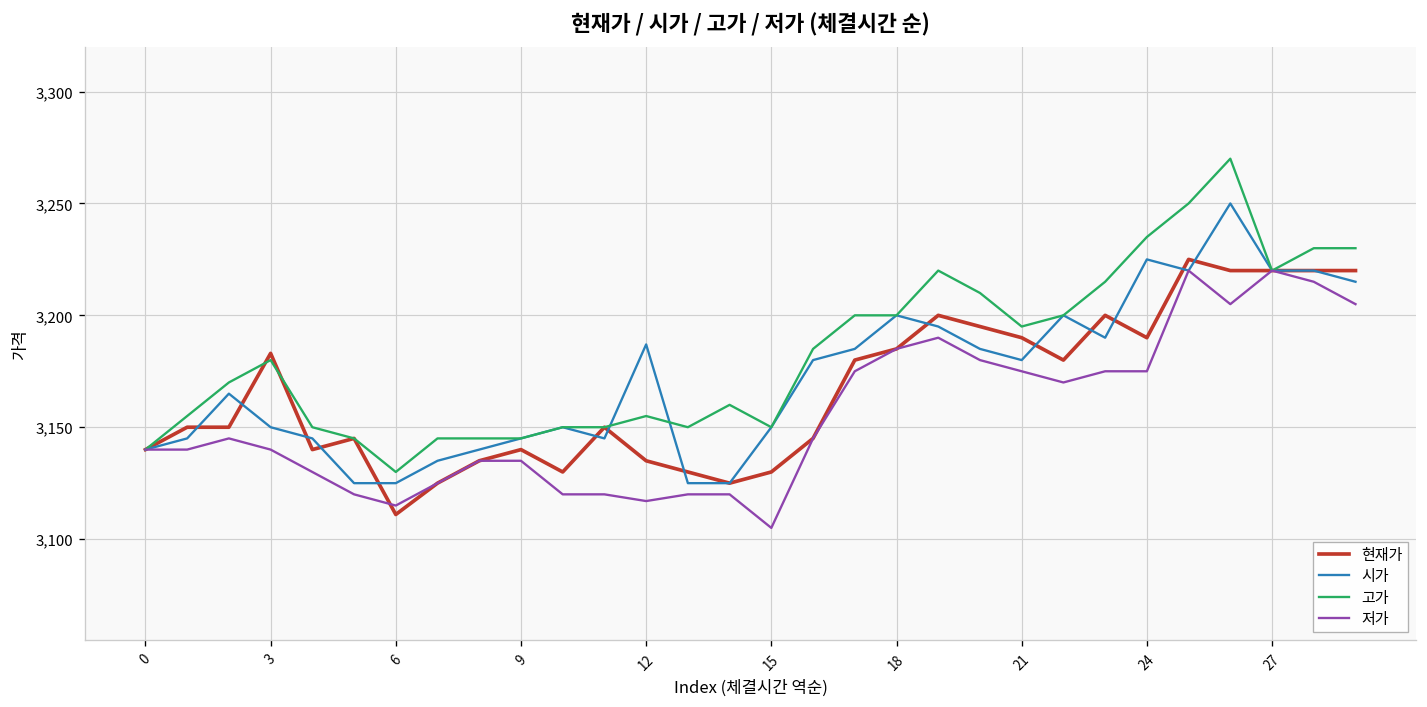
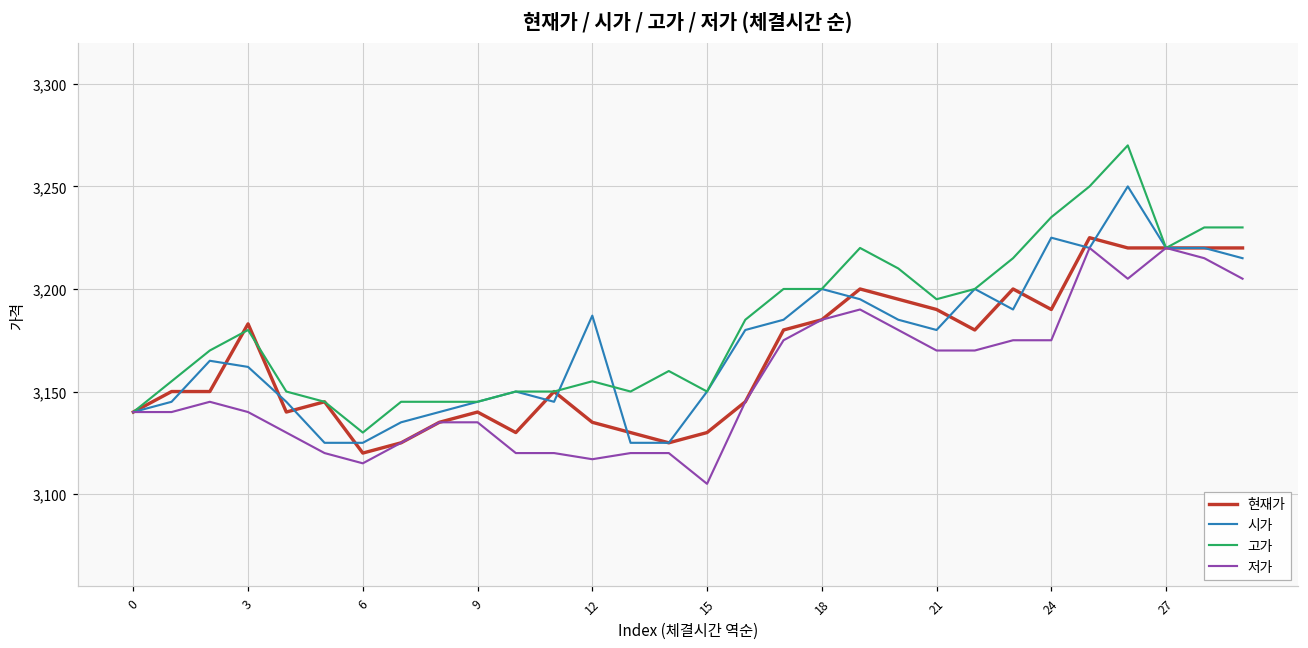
  {
    "현재가": {
      "3": "3,183",
-     "6": "3,111",
+     "6": "3,120",
      "9": "3,140",
      "12": "3,135",
      "15": "3,130",
      "21": "3,190",
      "24": "3,190"
    },
    "시가": {
-     "3": "3,150",
+     "3": "3,162",
      "6": "3,125",
      "12": "3,187",
      "21": "3,180",
      "24": "3,225"
    },
    "고가": {
      "3": "3,180",
      "6": "3,130",
      "12": "3,155",
      "21": "3,195",
      "24": "3,235"
    },
    "저가": {
      "3": "3,140",
      "6": "3,115",
      "9": "3,135",
      "12": "3,117",
      "15": "3,105",
-     "21": "3,175",
+     "21": "3,170",
      "24": "3,175"
    }
  }
